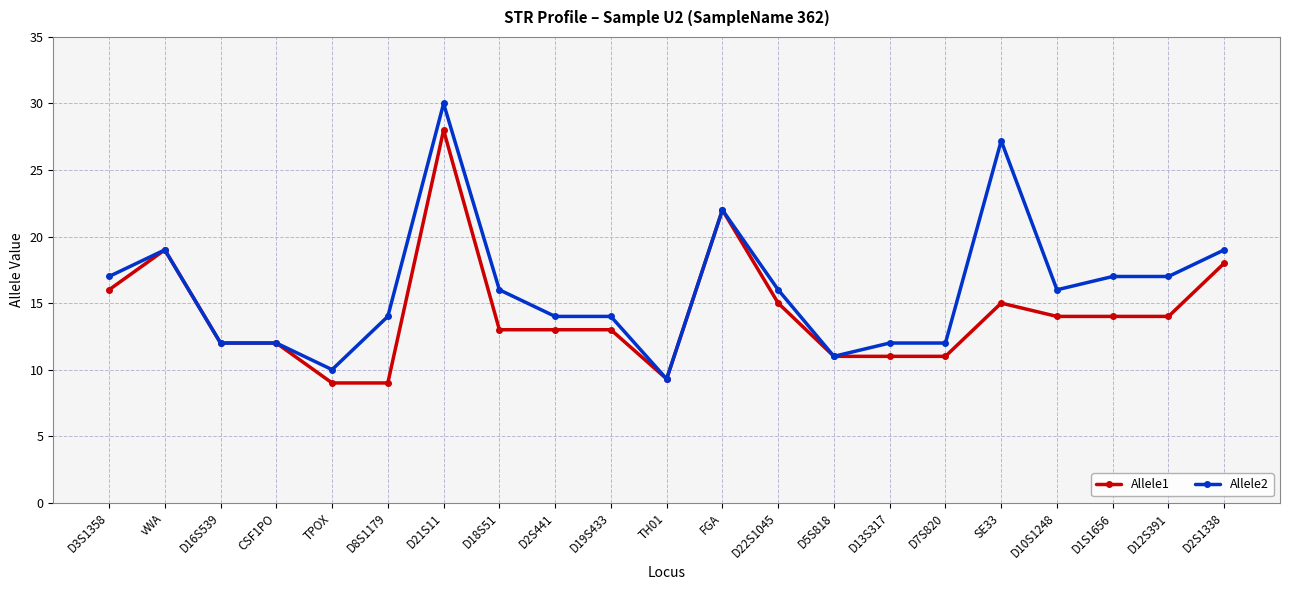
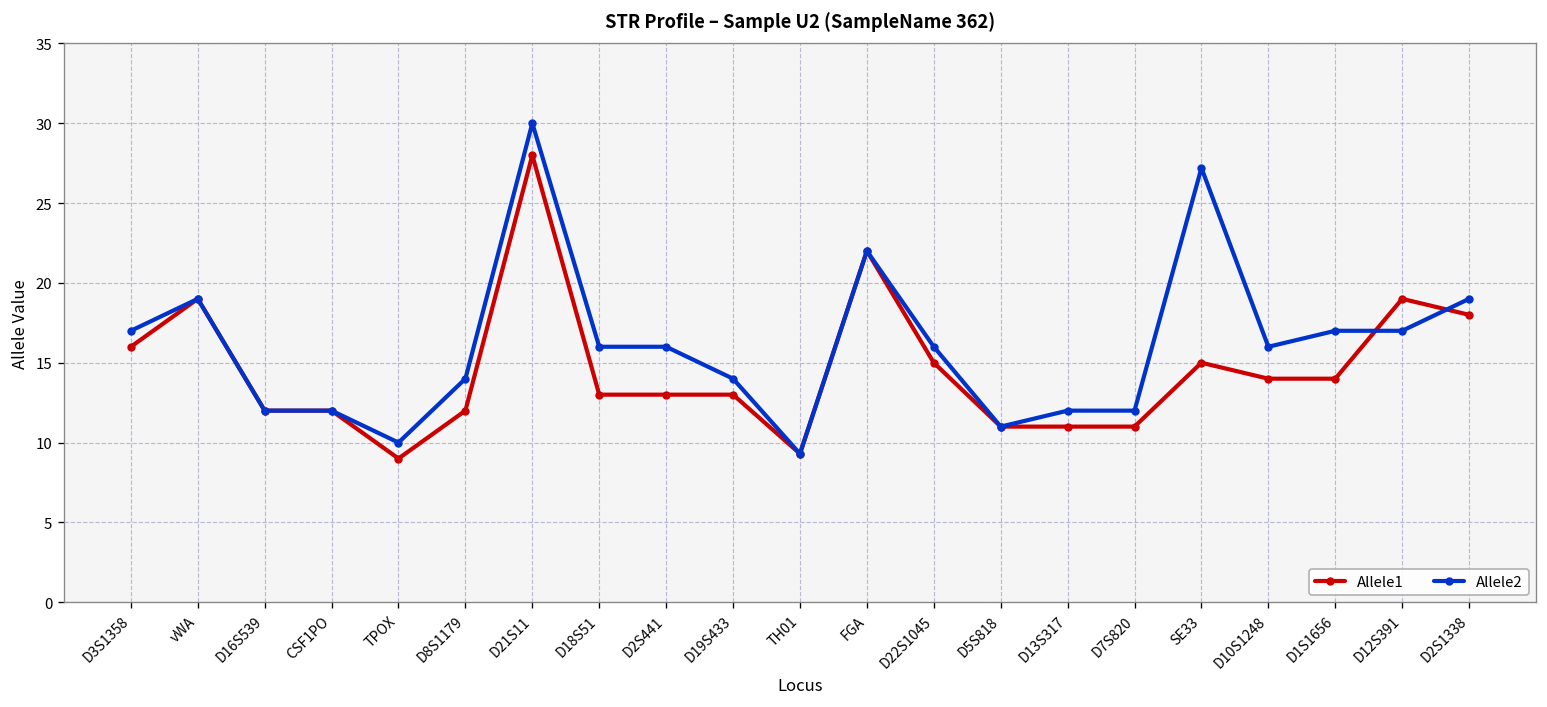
  {
    "Allele1": {
      "D3S1358": 16,
      "TPOX": 9,
-     "D8S1179": 9,
+     "D8S1179": 12,
      "D21S11": 28,
      "D18S51": 13,
      "D2S441": 13,
      "D19S433": 13,
      "D22S1045": 15,
      "D13S317": 11,
      "D7S820": 11,
      "SE33": 15,
      "D10S1248": 14,
      "D1S1656": 14,
-     "D12S391": 14,
+     "D12S391": 19,
      "D2S1338": 18
    },
    "Allele2": {
      "D3S1358": 17,
      "TPOX": 10,
      "D8S1179": 14,
      "D21S11": 30,
      "D18S51": 16,
-     "D2S441": 14,
+     "D2S441": 16,
      "D19S433": 14,
      "D22S1045": 16,
      "D13S317": 12,
      "D7S820": 12,
      "SE33": 27.2,
      "D10S1248": 16,
      "D1S1656": 17,
      "D12S391": 17,
      "D2S1338": 19
    }
  }
